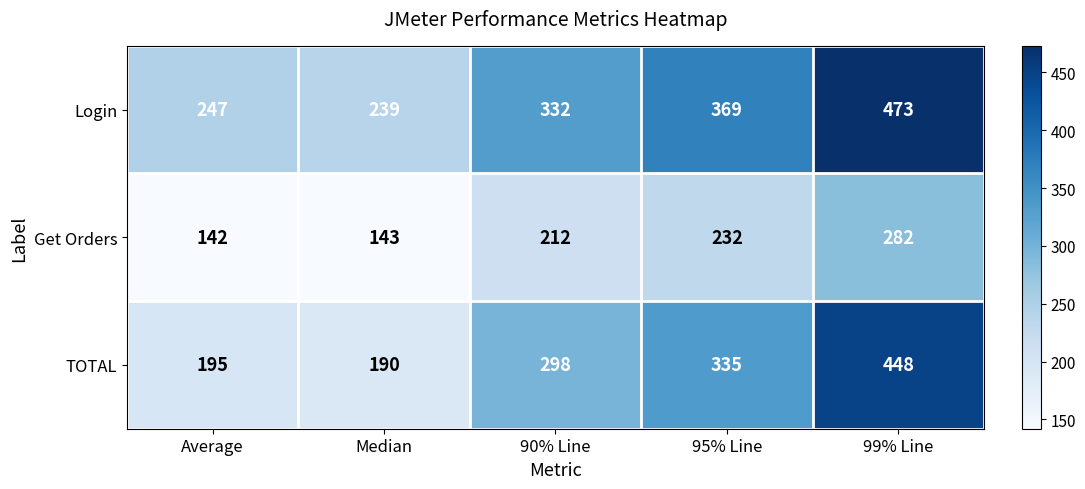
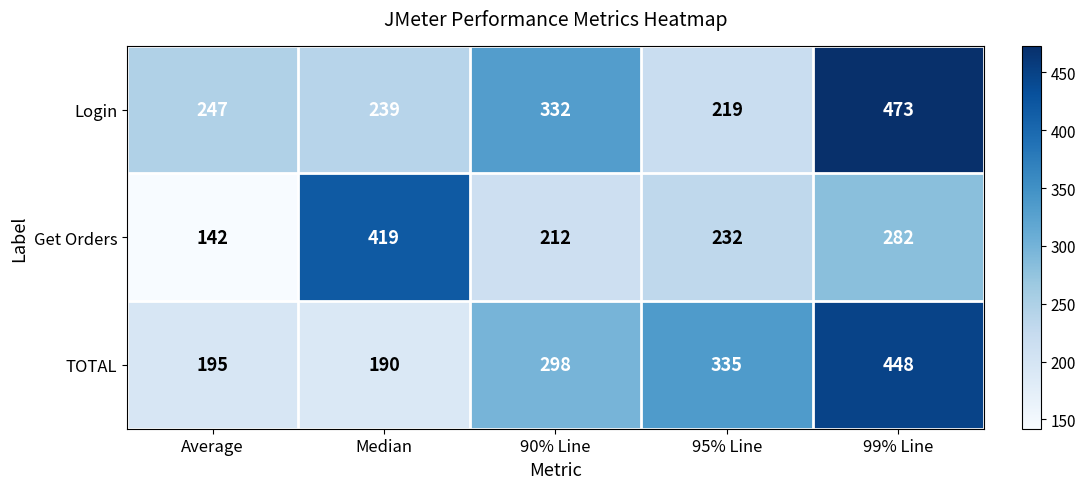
  {
    "Login": {
      "Average": 247,
      "Median": 239,
      "90% Line": 332,
-     "95% Line": 369,
+     "95% Line": 219,
      "99% Line": 473
    },
    "Get Orders": {
      "Average": 142,
-     "Median": 143,
+     "Median": 419,
      "90% Line": 212,
      "95% Line": 232,
      "99% Line": 282
    },
    "TOTAL": {
      "Average": 195,
      "Median": 190,
      "90% Line": 298,
      "95% Line": 335,
      "99% Line": 448
    }
  }
